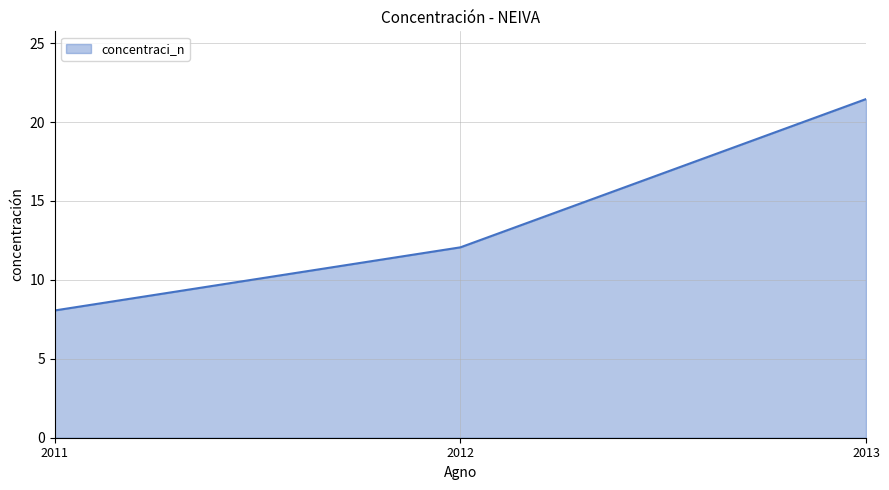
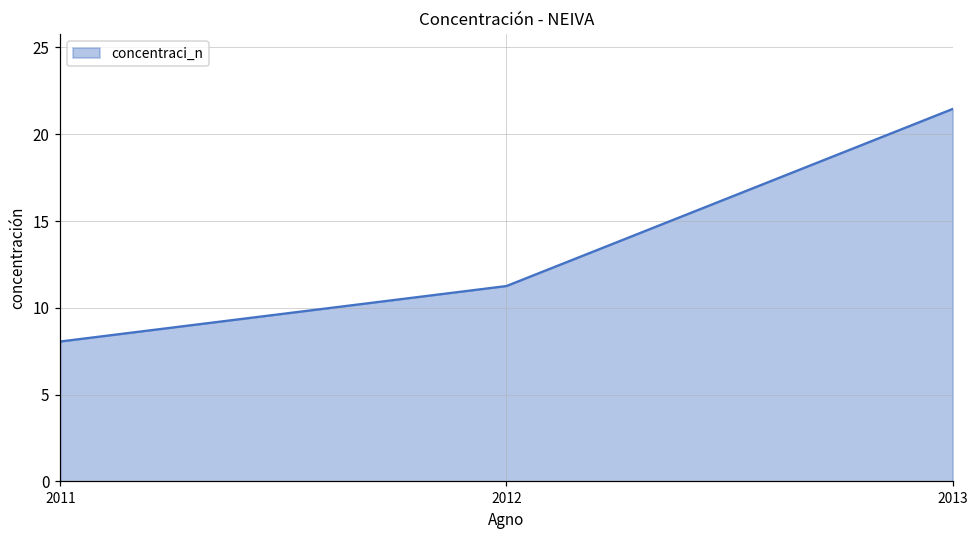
  {
    "2011": 8.1,
-   "2012": 12.1,
+   "2012": 11.3,
    "2013": 21.5
  }
